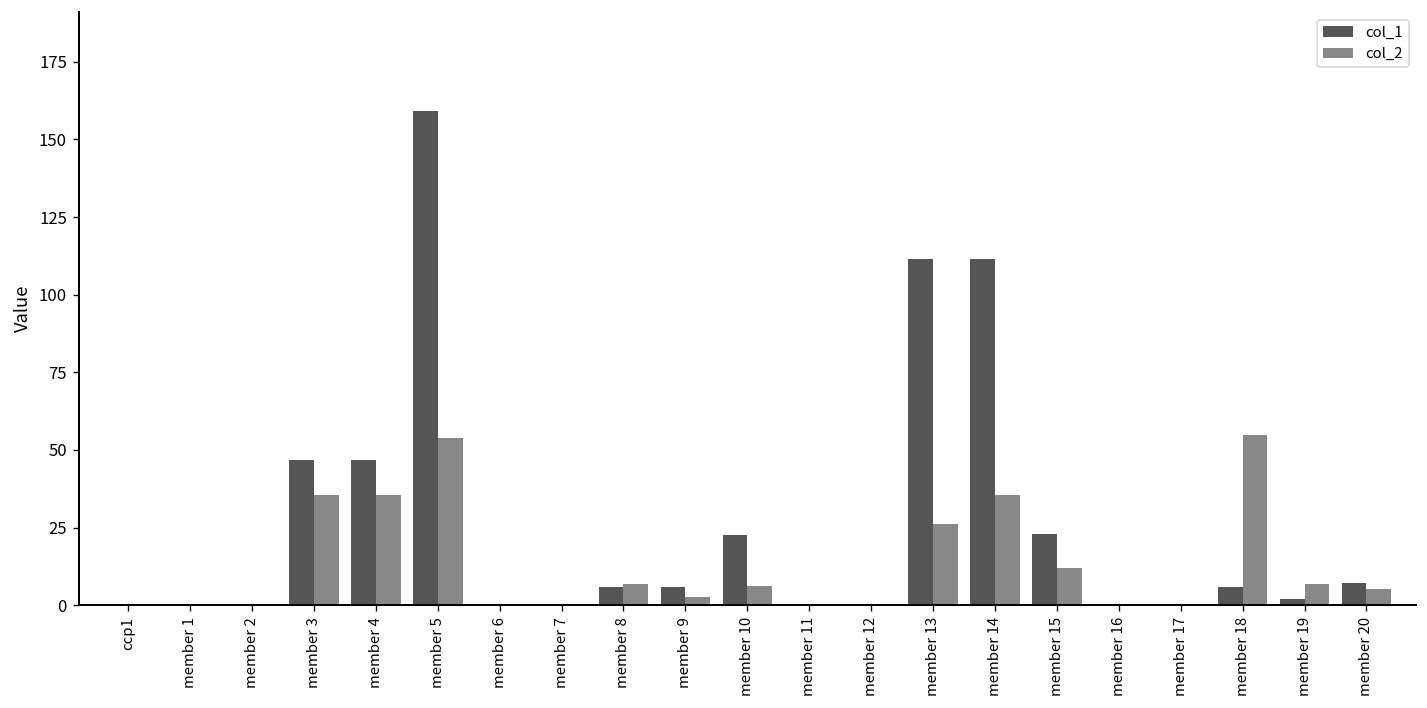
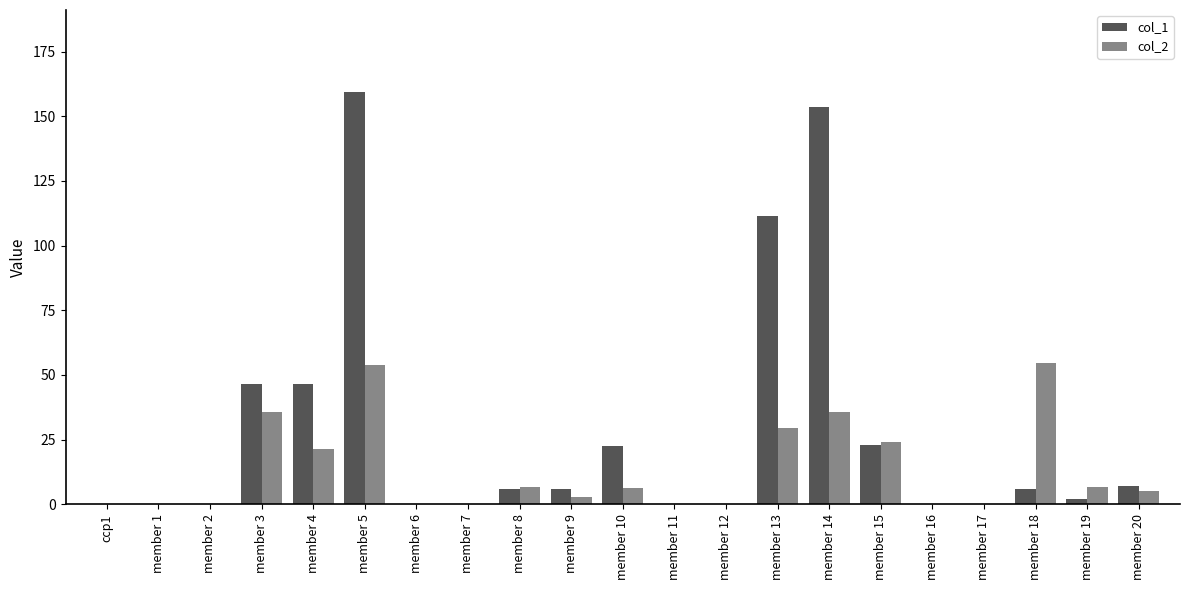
  {
    "col_1": {
      "ccp1": 0,
      "member 1": 0,
      "member 2": 0,
      "member 3": 47,
      "member 4": 47,
      "member 5": 159,
      "member 6": 0,
      "member 7": 0,
      "member 8": 6,
      "member 9": 6,
      "member 10": 22,
      "member 11": 0,
      "member 12": 0,
      "member 13": 112,
-     "member 14": 112,
+     "member 14": 154,
      "member 15": 23,
      "member 16": 0,
      "member 17": 0,
      "member 18": 6,
      "member 19": 2,
      "member 20": 7
    },
    "col_2": {
      "ccp1": 0,
      "member 1": 0,
      "member 2": 0,
      "member 3": 36,
-     "member 4": 36,
+     "member 4": 21,
      "member 5": 54,
      "member 6": 0,
      "member 7": 0,
      "member 8": 7,
      "member 9": 3,
      "member 10": 6,
      "member 11": 0,
      "member 12": 0,
-     "member 13": 26,
+     "member 13": 29,
      "member 14": 36,
-     "member 15": 12,
+     "member 15": 24,
      "member 16": 0,
      "member 17": 0,
      "member 18": 55,
      "member 19": 7,
      "member 20": 5
    }
  }
